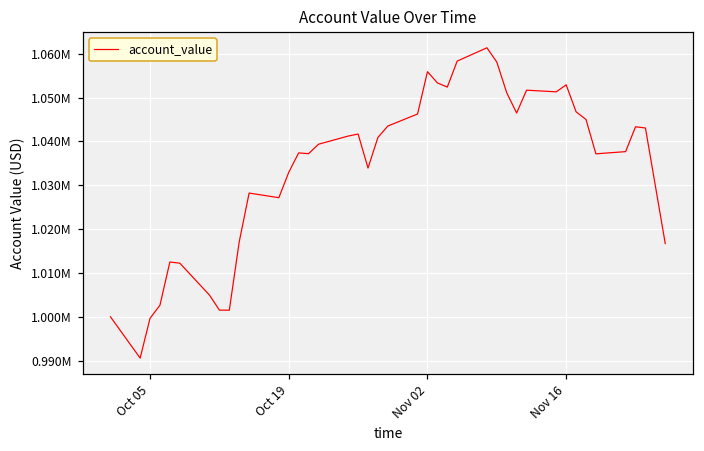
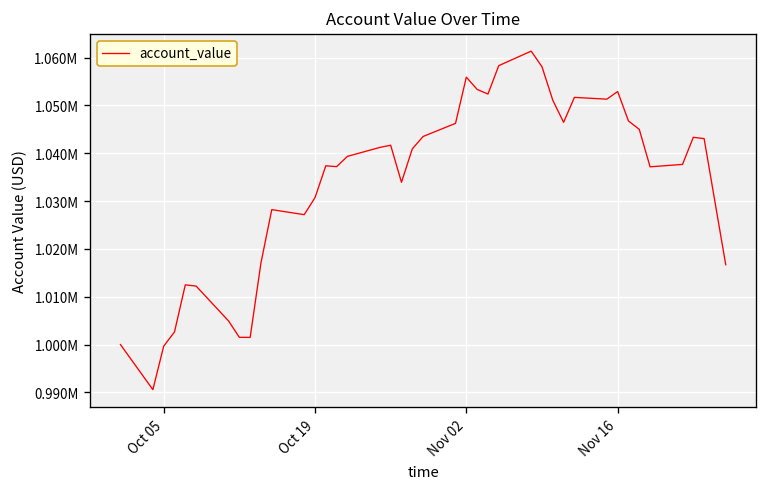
  {
    "Oct 05": 1000000,
-   "Oct 19": 1033000,
+   "Oct 19": 1031000,
    "Nov 02": 1056000,
    "Nov 16": 1053000
  }
